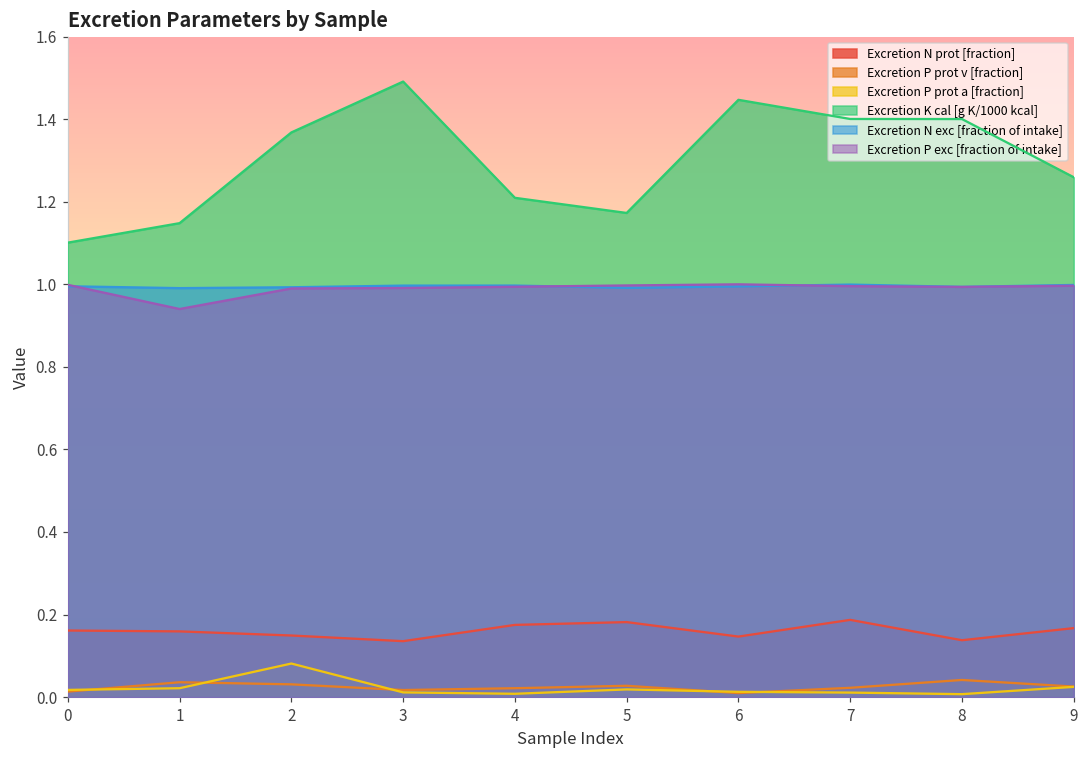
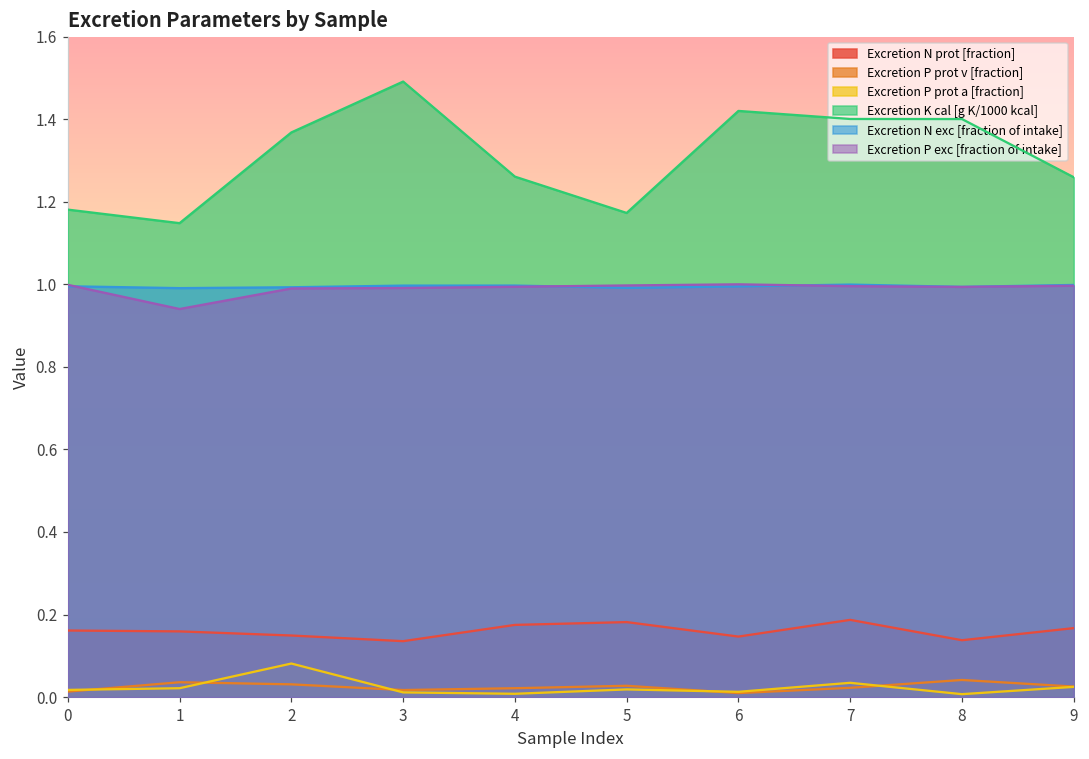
  {
    "Excretion P prot a [fraction]": {
      "1": 0.02,
      "2": 0.08,
      "4": 0.01,
      "5": 0.02,
-     "7": 0.01,
+     "7": 0.03,
      "8": 0.01
    },
    "Excretion K cal [g K/1000 kcal]": {
-     "0": 1.10,
+     "0": 1.18,
      "1": 1.15,
      "2": 1.37,
      "3": 1.49,
-     "4": 1.21,
+     "4": 1.26,
      "5": 1.17,
-     "6": 1.45,
+     "6": 1.42,
      "9": 1.26
    },
    "Excretion N exc [fraction of intake]": {
      "1": 0.99
    },
    "Excretion P exc [fraction of intake]": {
      "1": 0.94
    }
  }
